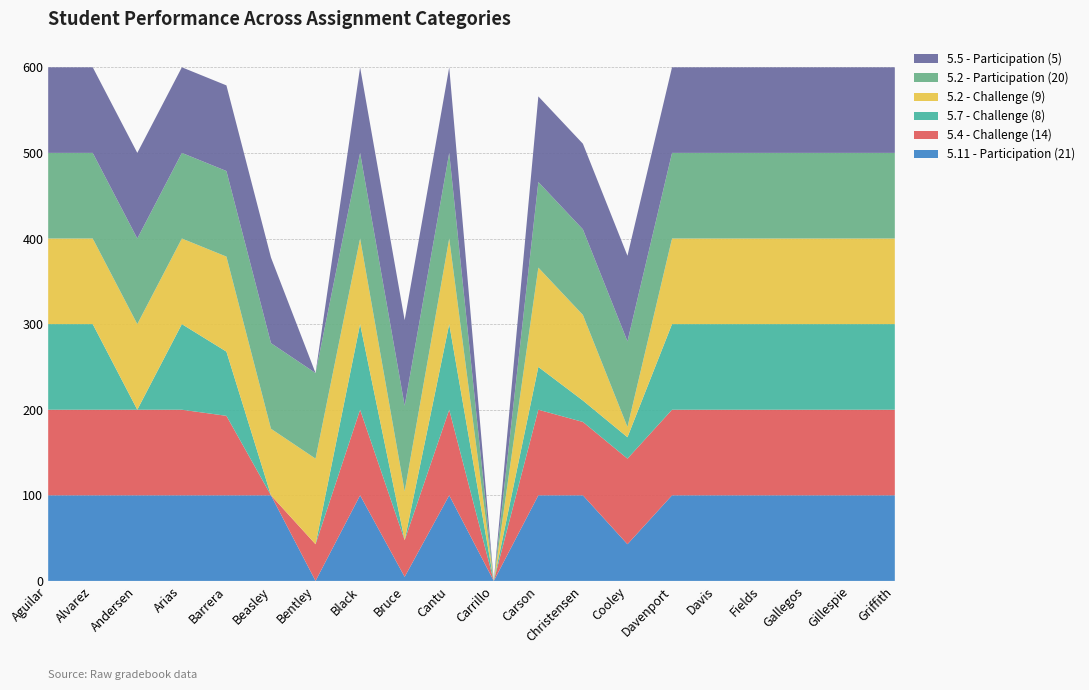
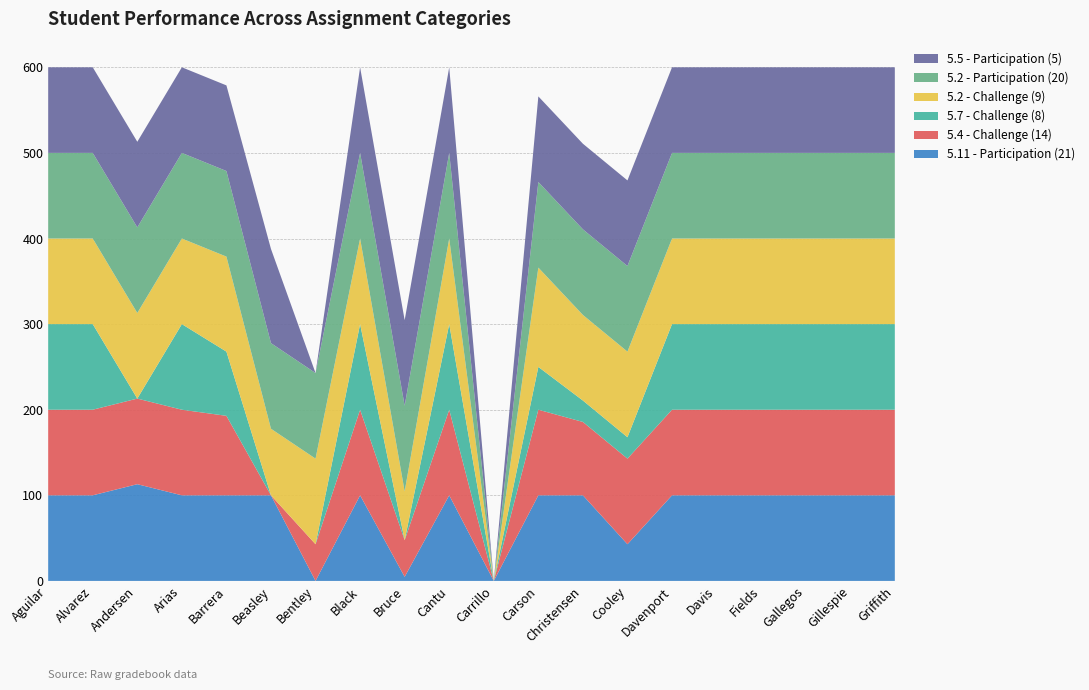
  {
    "5.11 - Participation (21)": {
      "Aguilar": 100,
      "Alvarez": 100,
-     "Andersen": 100,
+     "Andersen": 110,
      "Arias": 100,
      "Barrera": 100,
      "Bentley": 0,
      "Black": 100,
      "Bruce": 0,
      "Cantu": 100,
      "Carson": 100,
      "Christensen": 100,
      "Cooley": 40,
      "Davenport": 100,
      "Davis": 100,
      "Fields": 100,
      "Gallegos": 100,
      "Gillespie": 100,
      "Griffith": 100
    },
    "5.4 - Challenge (14)": {
      "Aguilar": 100,
      "Alvarez": 100,
      "Arias": 100,
      "Barrera": 90,
      "Black": 100,
      "Cantu": 100,
      "Carson": 100,
      "Christensen": 90,
      "Cooley": 100,
      "Davenport": 100,
      "Davis": 100,
      "Fields": 100,
      "Gallegos": 100,
      "Gillespie": 100,
      "Griffith": 100
    },
    "5.2 - Challenge (9)": {
      "Aguilar": 100,
      "Alvarez": 100,
      "Andersen": 100,
      "Arias": 100,
      "Barrera": 110,
      "Beasley": 80,
      "Bentley": 100,
      "Black": 100,
      "Bruce": 60,
      "Cantu": 100,
      "Carson": 120,
      "Christensen": 100,
-     "Cooley": 10,
+     "Cooley": 100,
      "Davenport": 100,
      "Davis": 100,
      "Fields": 100,
      "Gallegos": 100,
      "Gillespie": 100,
      "Griffith": 100
    },
    "5.5 - Participation (5)": {
      "Aguilar": 100,
      "Alvarez": 100,
      "Andersen": 100,
      "Arias": 100,
      "Barrera": 100,
-     "Beasley": 100,
+     "Beasley": 110,
      "Black": 100,
      "Bruce": 100,
      "Cantu": 100,
      "Carson": 100,
      "Christensen": 100,
      "Cooley": 100,
      "Davenport": 100,
      "Davis": 100,
      "Fields": 100,
      "Gallegos": 100,
      "Gillespie": 100,
      "Griffith": 100
    }
  }
